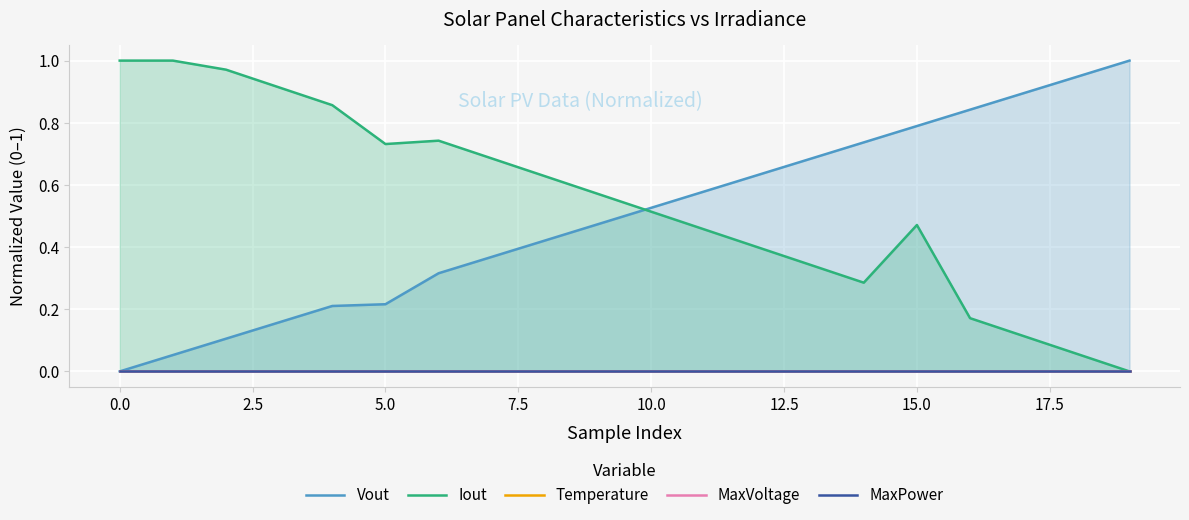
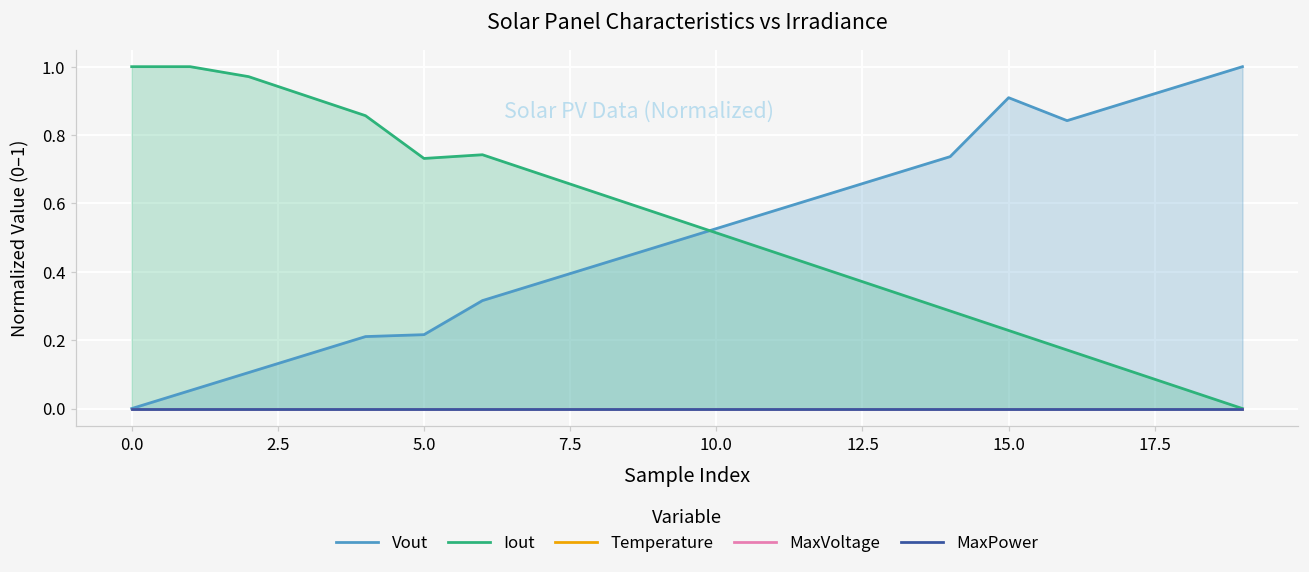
  {
    "Vout": {
      "5.0": 0.22,
      "10.0": 0.53,
-     "15.0": 0.79
+     "15.0": 0.91
    },
    "Iout": {
      "0.0": 1.00,
      "5.0": 0.73,
      "10.0": 0.51,
-     "15.0": 0.47
+     "15.0": 0.23
    },
    "MaxPower": {
      "5.0": 0.00,
      "10.0": 0.00,
      "15.0": 0.00
    }
  }
